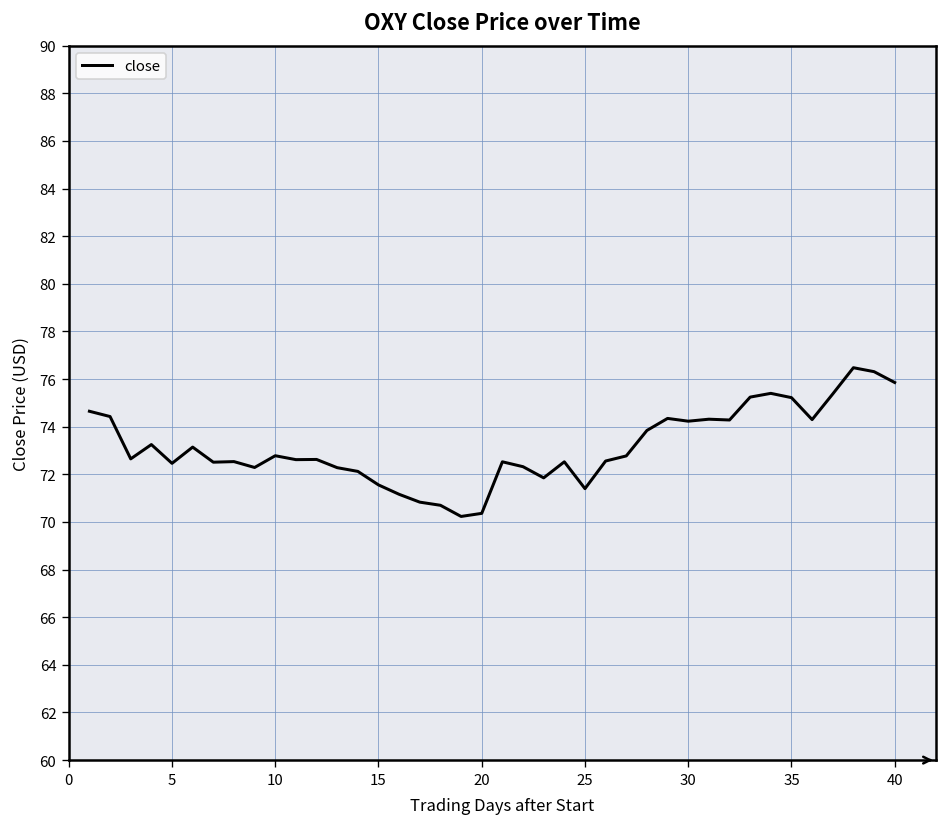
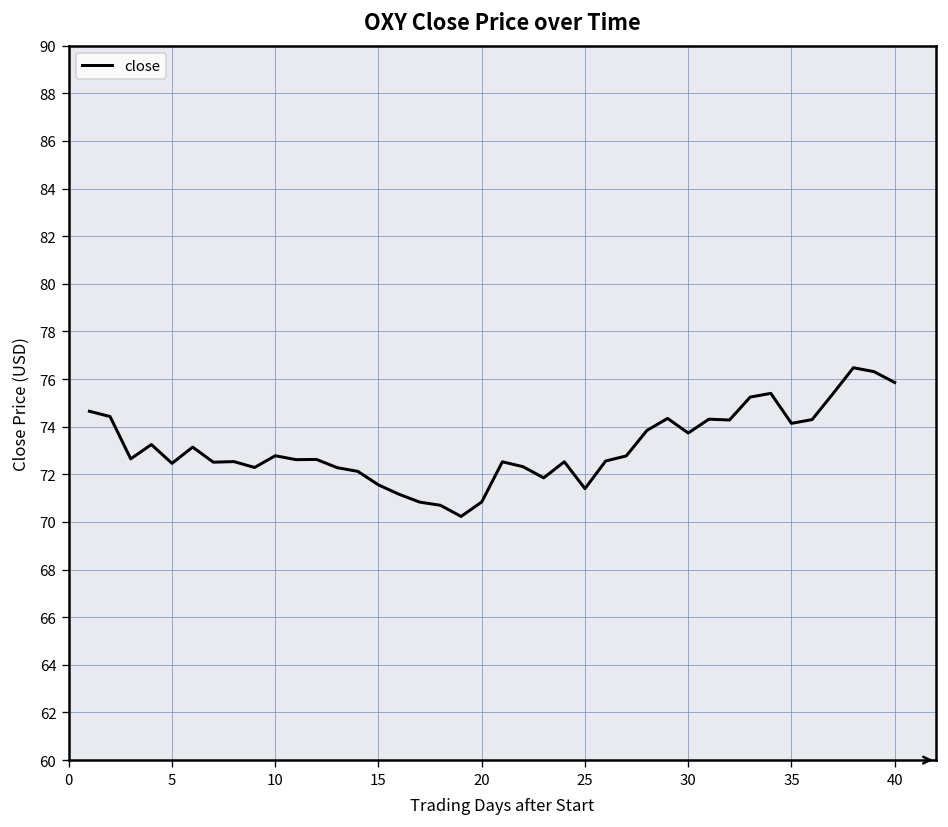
  {
    "5": 72.5,
    "10": 72.8,
    "15": 71.6,
-   "20": 70.4,
+   "20": 70.8,
    "25": 71.4,
-   "30": 74.2,
-   "35": 75.2,
+   "30": 73.7,
+   "35": 74.1,
    "40": 75.9
  }
